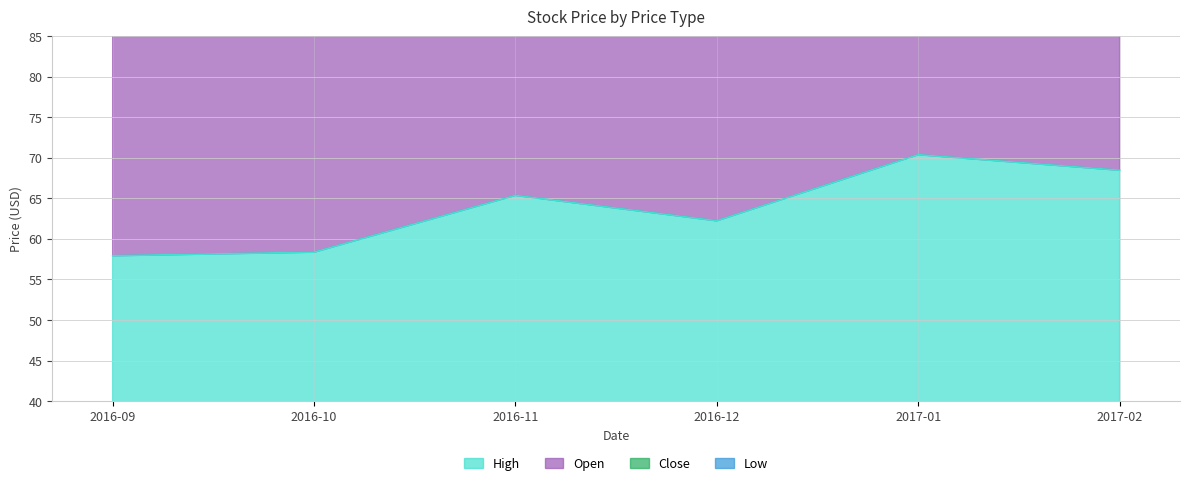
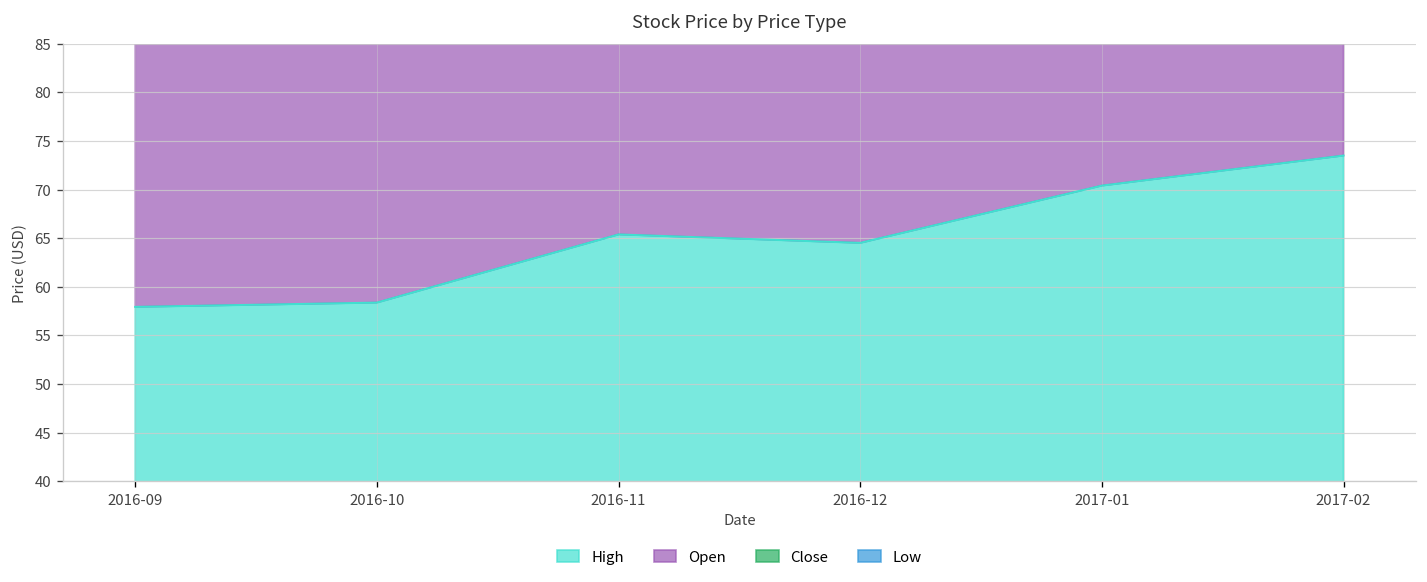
  {
    "High": {
      "2016-09": 58,
      "2016-10": 58,
      "2016-11": 65,
-     "2016-12": 62,
+     "2016-12": 65,
      "2017-01": 70,
-     "2017-02": 68
+     "2017-02": 73
    }
  }
